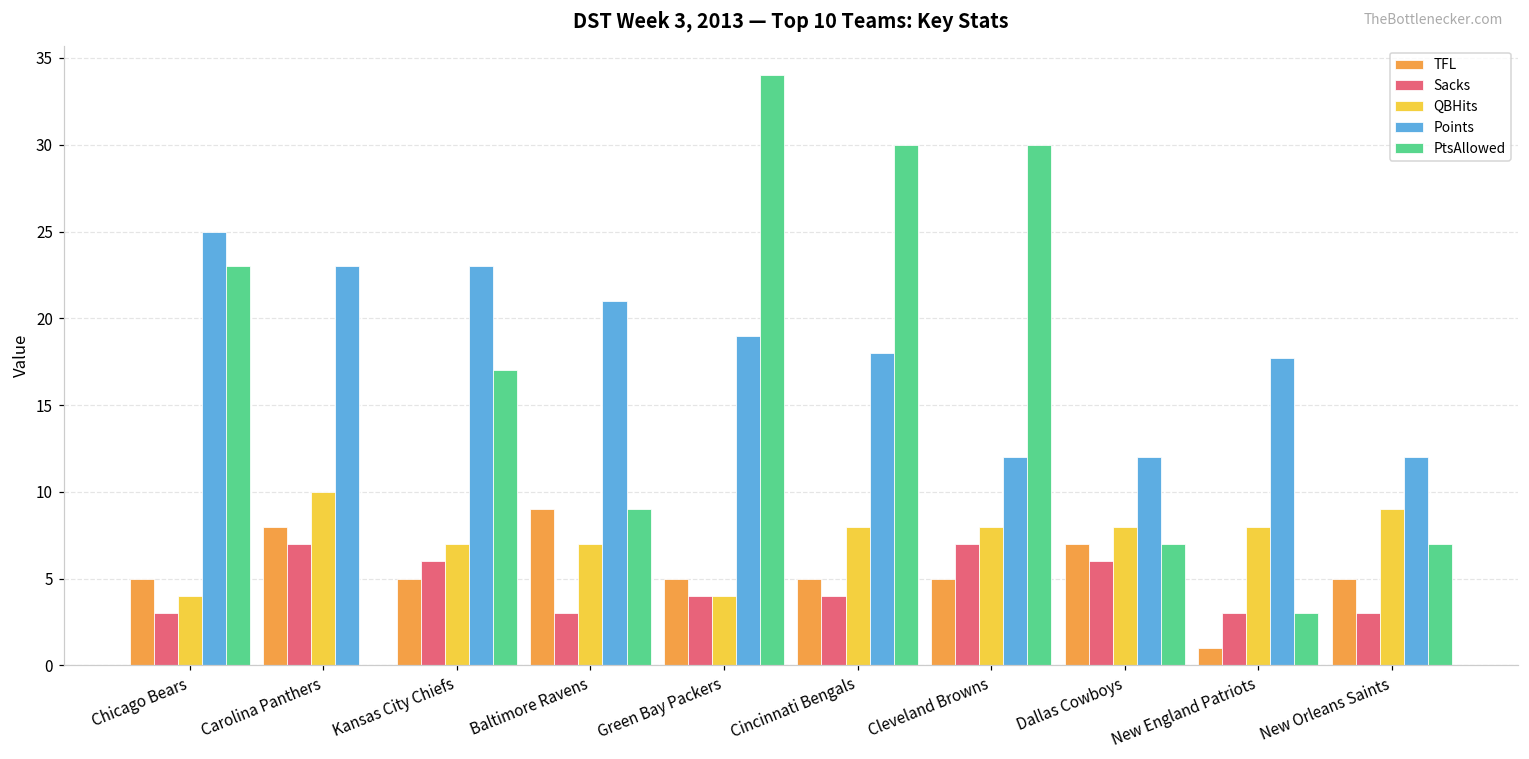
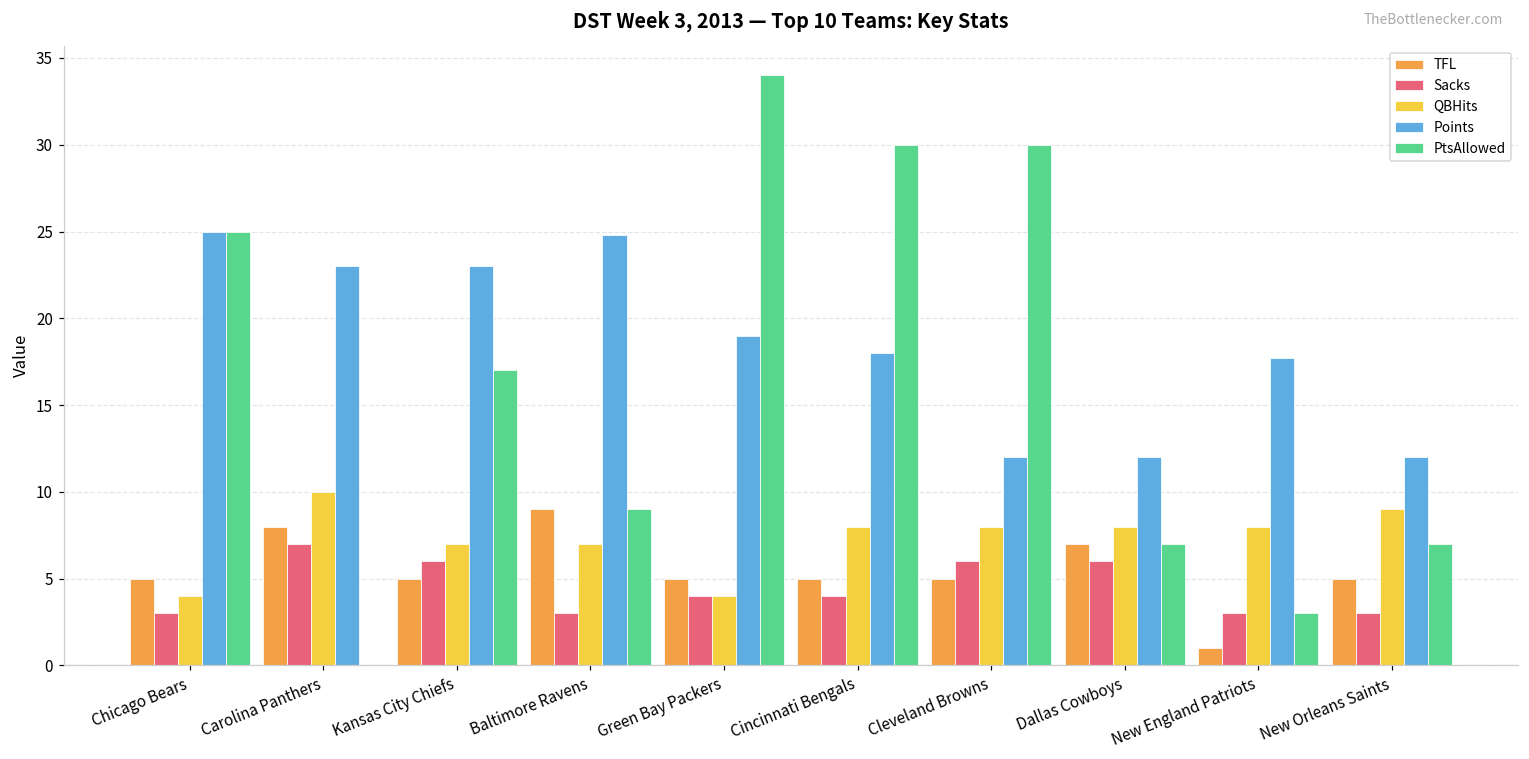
  {
    "Sacks": {
      "Chicago Bears": 3,
      "Carolina Panthers": 7,
      "Kansas City Chiefs": 6,
      "Baltimore Ravens": 3,
      "Green Bay Packers": 4,
      "Cincinnati Bengals": 4,
-     "Cleveland Browns": 7,
+     "Cleveland Browns": 6,
      "Dallas Cowboys": 6,
      "New England Patriots": 3,
      "New Orleans Saints": 3
    },
    "Points": {
      "Chicago Bears": 25.0,
      "Carolina Panthers": 23.0,
      "Kansas City Chiefs": 23.0,
-     "Baltimore Ravens": 21.0,
+     "Baltimore Ravens": 24.8,
      "Green Bay Packers": 19.0,
      "Cincinnati Bengals": 18.0,
      "Cleveland Browns": 12.0,
      "Dallas Cowboys": 12.0,
      "New England Patriots": 17.7,
      "New Orleans Saints": 12.0
    },
    "PtsAllowed": {
-     "Chicago Bears": 23,
+     "Chicago Bears": 25,
      "Carolina Panthers": 0,
      "Kansas City Chiefs": 17,
      "Baltimore Ravens": 9,
      "Green Bay Packers": 34,
      "Cincinnati Bengals": 30,
      "Cleveland Browns": 30,
      "Dallas Cowboys": 7,
      "New England Patriots": 3,
      "New Orleans Saints": 7
    }
  }
